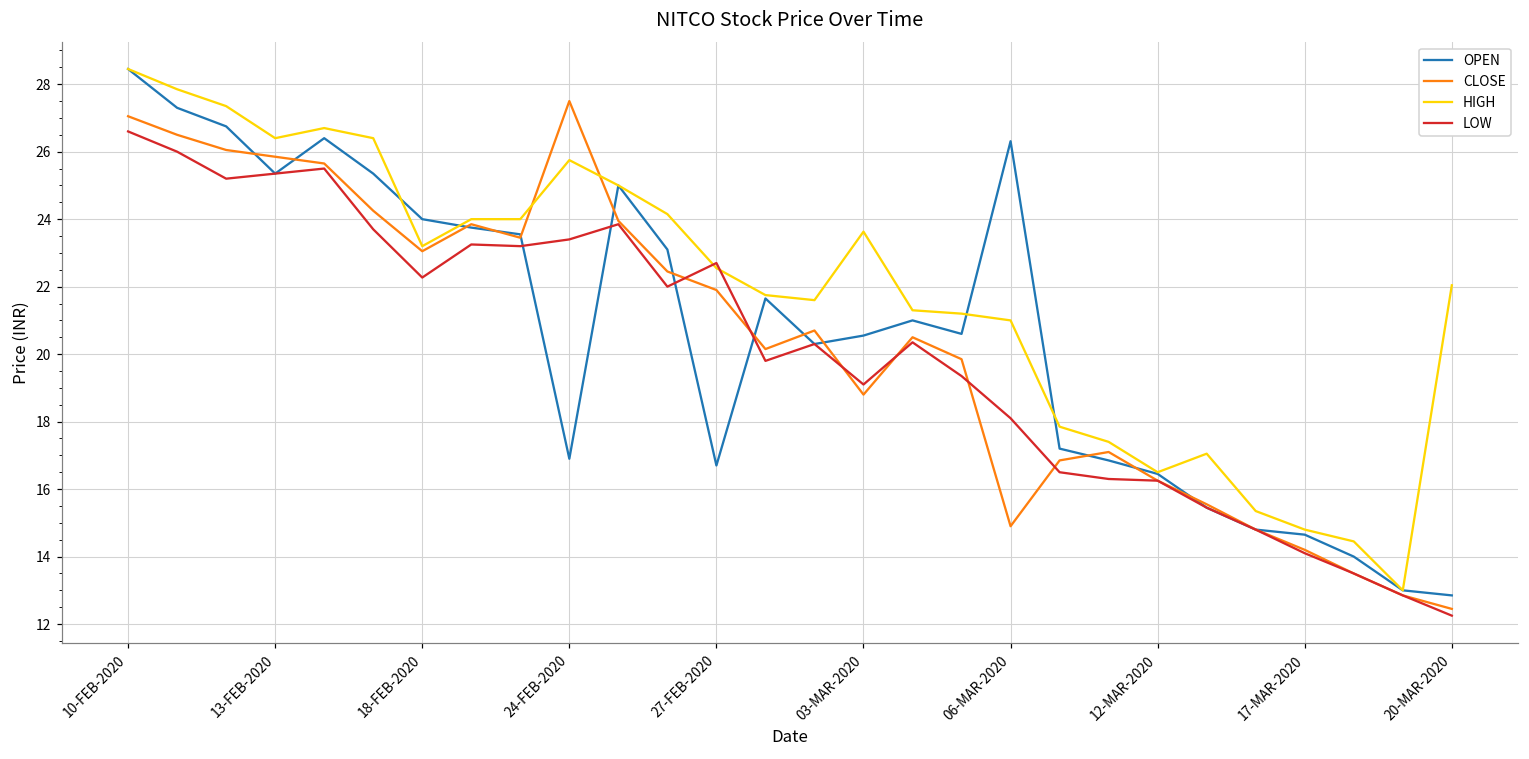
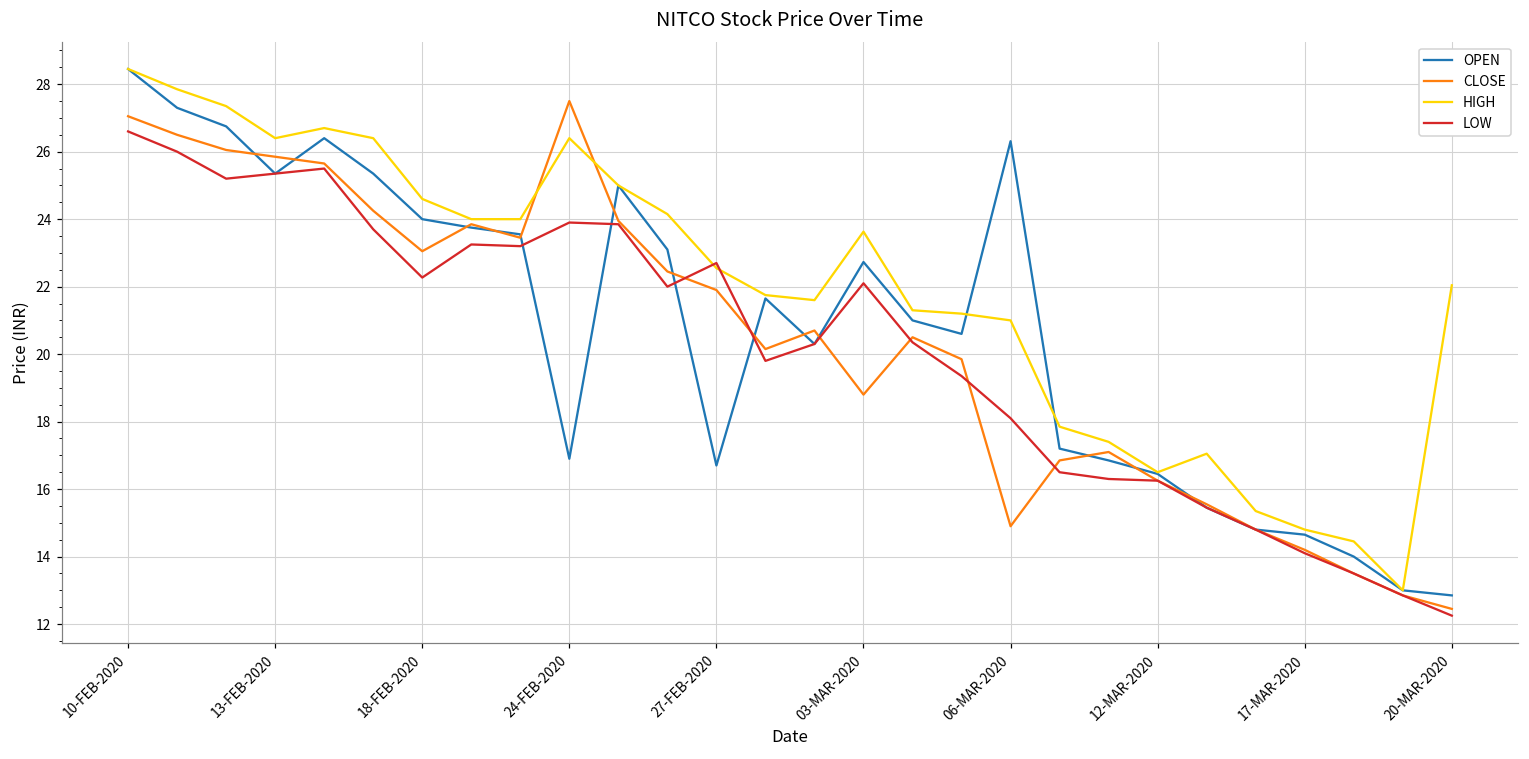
  {
    "OPEN": {
      "18-FEB-2020": 24.0,
      "24-FEB-2020": 16.9,
      "27-FEB-2020": 16.7,
-     "03-MAR-2020": 20.6,
+     "03-MAR-2020": 22.7,
      "06-MAR-2020": 26.3,
      "17-MAR-2020": 14.7,
      "20-MAR-2020": 12.9
    },
    "CLOSE": {
      "10-FEB-2020": 27.1,
      "13-FEB-2020": 25.9,
      "18-FEB-2020": 23.1,
      "24-FEB-2020": 27.5,
      "27-FEB-2020": 21.9,
      "03-MAR-2020": 18.8,
      "06-MAR-2020": 14.9,
      "17-MAR-2020": 14.2,
      "20-MAR-2020": 12.5
    },
    "HIGH": {
      "13-FEB-2020": 26.4,
-     "18-FEB-2020": 23.2,
-     "24-FEB-2020": 25.8,
+     "18-FEB-2020": 24.6,
+     "24-FEB-2020": 26.4,
      "27-FEB-2020": 22.6,
      "03-MAR-2020": 23.6,
      "06-MAR-2020": 21.0,
      "17-MAR-2020": 14.8,
      "20-MAR-2020": 22.0
    },
    "LOW": {
      "10-FEB-2020": 26.6,
      "18-FEB-2020": 22.3,
-     "24-FEB-2020": 23.4,
+     "24-FEB-2020": 23.9,
      "27-FEB-2020": 22.7,
-     "03-MAR-2020": 19.1,
+     "03-MAR-2020": 22.1,
      "06-MAR-2020": 18.1,
      "17-MAR-2020": 14.1,
      "20-MAR-2020": 12.3
    }
  }
